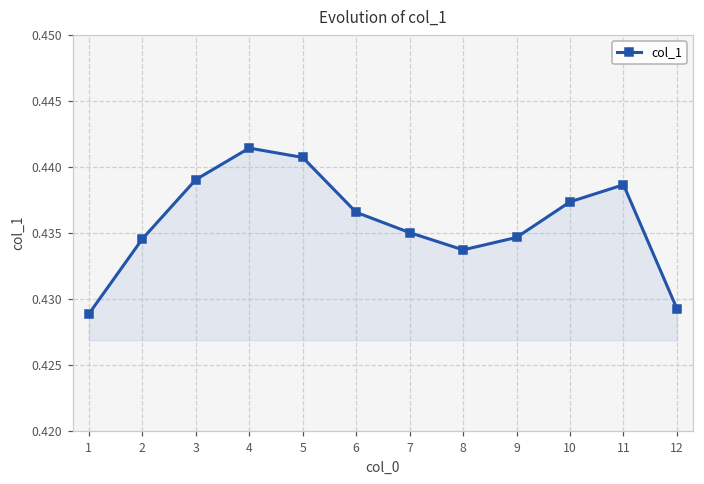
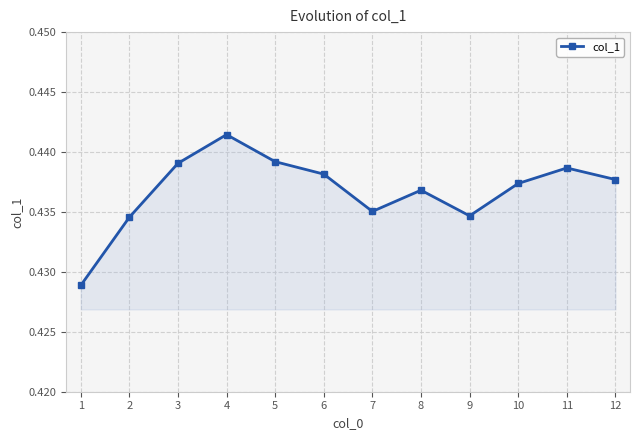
  {
    "1": 0.4289,
    "2": 0.4346,
    "3": 0.4391,
    "4": 0.4414,
-   "5": 0.4407,
-   "6": 0.4366,
+   "5": 0.4392,
+   "6": 0.4382,
    "7": 0.4350,
-   "8": 0.4337,
+   "8": 0.4368,
    "9": 0.4347,
    "10": 0.4374,
    "11": 0.4387,
-   "12": 0.4293
+   "12": 0.4377
  }
